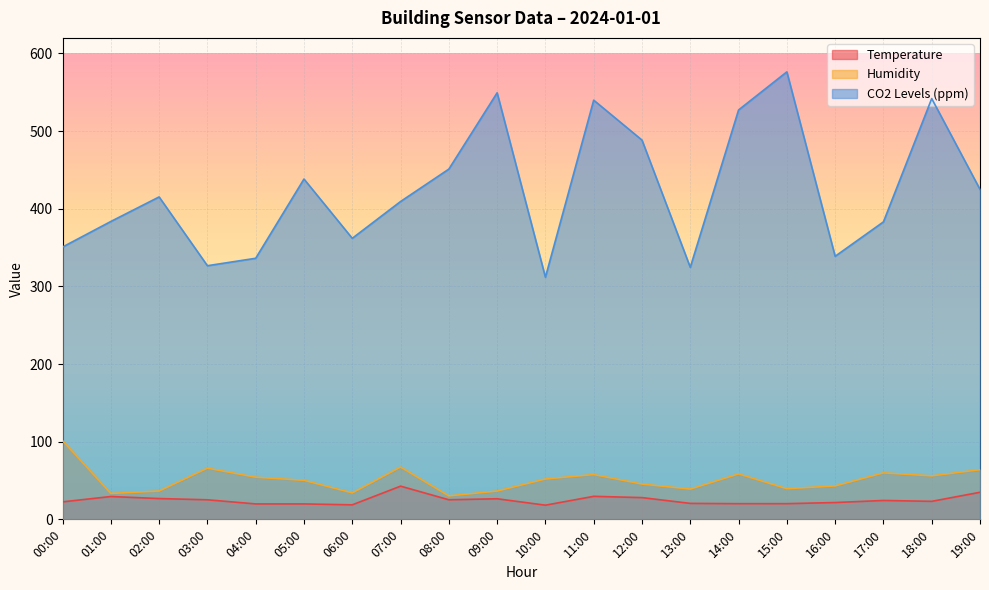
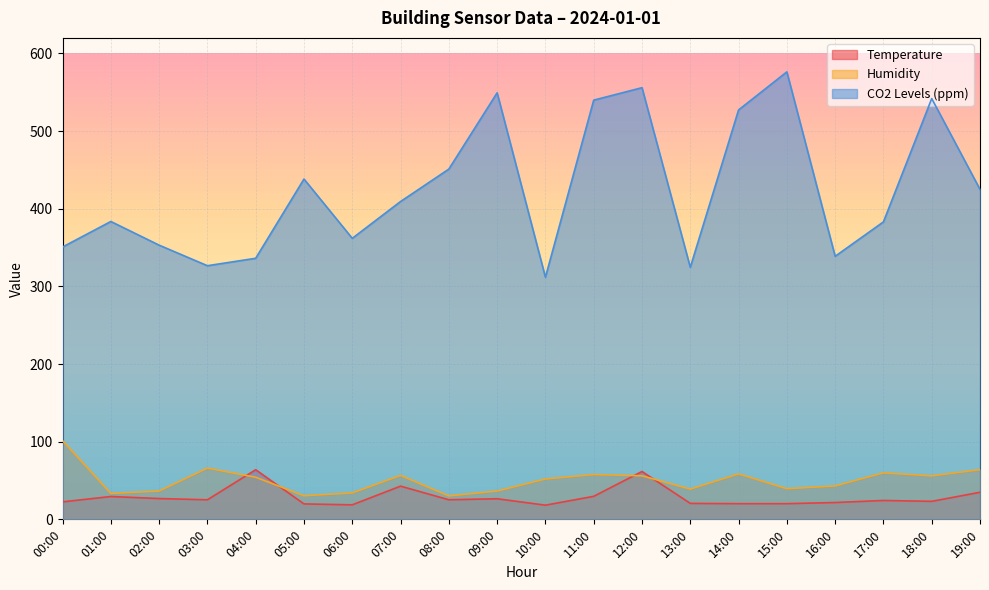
  {
    "Temperature": {
      "00:00": 20,
      "01:00": 30,
      "02:00": 30,
      "03:00": 30,
-     "04:00": 20,
+     "04:00": 60,
      "05:00": 20,
      "06:00": 20,
      "07:00": 40,
      "08:00": 30,
      "09:00": 30,
      "10:00": 20,
      "11:00": 30,
-     "12:00": 30,
+     "12:00": 60,
      "13:00": 20,
      "14:00": 20,
      "15:00": 20,
      "16:00": 20,
      "17:00": 20,
      "18:00": 20,
      "19:00": 30
    },
    "Humidity": {
      "00:00": 100,
      "01:00": 30,
      "02:00": 40,
      "03:00": 70,
      "04:00": 50,
-     "05:00": 50,
+     "05:00": 30,
      "06:00": 30,
-     "07:00": 70,
+     "07:00": 60,
      "08:00": 30,
      "09:00": 40,
      "10:00": 50,
      "11:00": 60,
-     "12:00": 50,
+     "12:00": 60,
      "13:00": 40,
      "14:00": 60,
      "15:00": 40,
      "16:00": 40,
      "17:00": 60,
      "18:00": 60,
      "19:00": 60
    },
    "CO2 Levels (ppm)": {
      "00:00": 350,
      "01:00": 380,
-     "02:00": 420,
+     "02:00": 350,
      "03:00": 330,
      "04:00": 340,
      "05:00": 440,
      "06:00": 360,
      "07:00": 410,
      "08:00": 450,
      "09:00": 550,
      "10:00": 310,
      "11:00": 540,
-     "12:00": 490,
+     "12:00": 560,
      "13:00": 320,
      "14:00": 530,
      "15:00": 580,
      "16:00": 340,
      "17:00": 380,
      "19:00": 420
    }
  }
